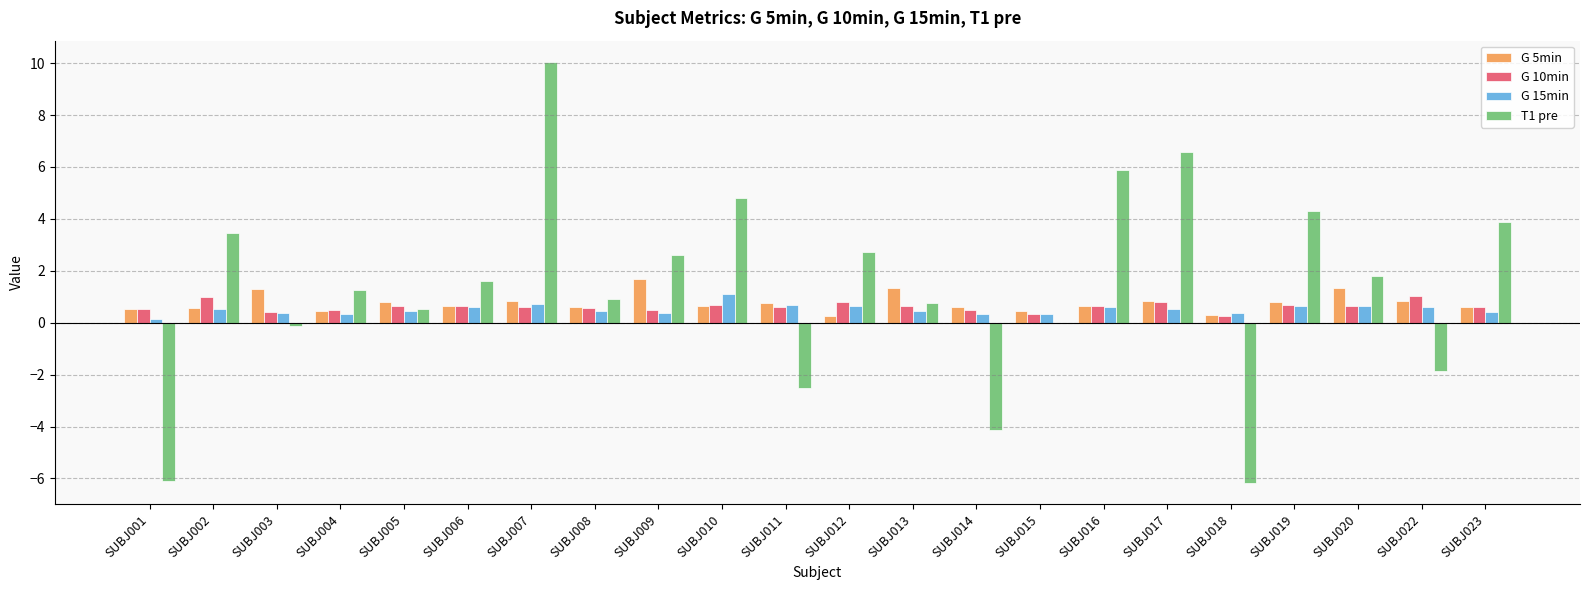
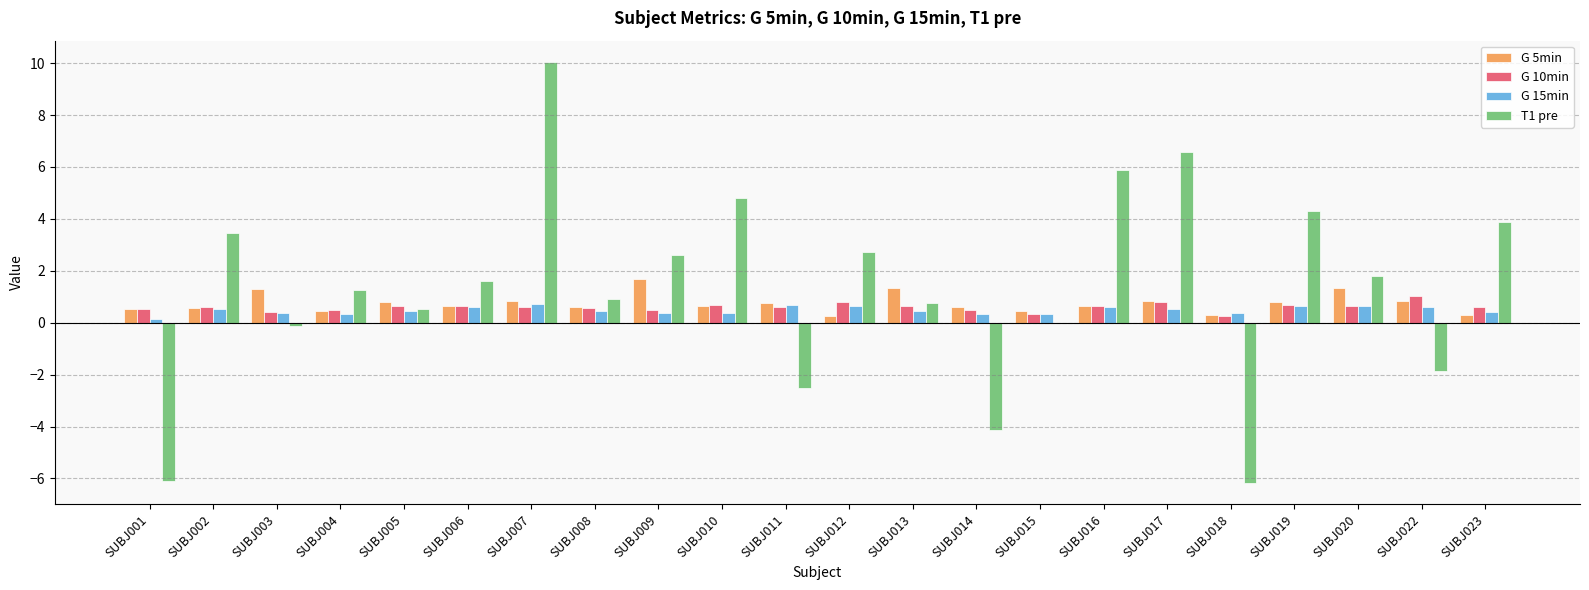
  {
    "G 5min": {
      "SUBJ001": 0.5,
      "SUBJ002": 0.6,
      "SUBJ003": 1.3,
      "SUBJ004": 0.4,
      "SUBJ005": 0.8,
      "SUBJ006": 0.7,
      "SUBJ007": 0.8,
      "SUBJ008": 0.6,
      "SUBJ009": 1.7,
      "SUBJ010": 0.7,
      "SUBJ011": 0.7,
      "SUBJ012": 0.3,
      "SUBJ013": 1.3,
      "SUBJ014": 0.6,
      "SUBJ015": 0.4,
      "SUBJ016": 0.7,
      "SUBJ017": 0.8,
      "SUBJ018": 0.3,
      "SUBJ019": 0.8,
      "SUBJ020": 1.3,
      "SUBJ022": 0.8,
-     "SUBJ023": 0.6
+     "SUBJ023": 0.3
    },
    "G 10min": {
      "SUBJ001": 0.5,
-     "SUBJ002": 1.0,
+     "SUBJ002": 0.6,
      "SUBJ003": 0.4,
      "SUBJ004": 0.5,
      "SUBJ005": 0.7,
      "SUBJ006": 0.7,
      "SUBJ007": 0.6,
      "SUBJ008": 0.6,
      "SUBJ009": 0.5,
      "SUBJ010": 0.7,
      "SUBJ011": 0.6,
      "SUBJ012": 0.8,
      "SUBJ013": 0.7,
      "SUBJ014": 0.5,
      "SUBJ015": 0.3,
      "SUBJ016": 0.6,
      "SUBJ017": 0.8,
      "SUBJ018": 0.3,
      "SUBJ019": 0.7,
      "SUBJ020": 0.6,
      "SUBJ022": 1.0,
      "SUBJ023": 0.6
    },
    "G 15min": {
      "SUBJ001": 0.2,
      "SUBJ002": 0.5,
      "SUBJ003": 0.4,
      "SUBJ004": 0.3,
      "SUBJ005": 0.5,
      "SUBJ006": 0.6,
      "SUBJ007": 0.7,
      "SUBJ008": 0.5,
      "SUBJ009": 0.4,
-     "SUBJ010": 1.1,
+     "SUBJ010": 0.4,
      "SUBJ011": 0.7,
      "SUBJ012": 0.6,
      "SUBJ013": 0.5,
      "SUBJ014": 0.3,
      "SUBJ015": 0.3,
      "SUBJ016": 0.6,
      "SUBJ017": 0.5,
      "SUBJ018": 0.4,
      "SUBJ019": 0.6,
      "SUBJ020": 0.6,
      "SUBJ022": 0.6,
      "SUBJ023": 0.4
    },
    "T1 pre": {
      "SUBJ001": -6.1,
      "SUBJ002": 3.5,
      "SUBJ003": -0.1,
      "SUBJ004": 1.3,
      "SUBJ005": 0.5,
      "SUBJ006": 1.6,
      "SUBJ007": 10.1,
      "SUBJ008": 0.9,
      "SUBJ009": 2.6,
      "SUBJ010": 4.8,
      "SUBJ011": -2.5,
      "SUBJ012": 2.7,
      "SUBJ013": 0.8,
      "SUBJ014": -4.1,
      "SUBJ015": 0.0,
      "SUBJ016": 5.9,
      "SUBJ017": 6.6,
      "SUBJ018": -6.2,
      "SUBJ019": 4.3,
      "SUBJ020": 1.8,
      "SUBJ022": -1.9,
      "SUBJ023": 3.9
    }
  }
